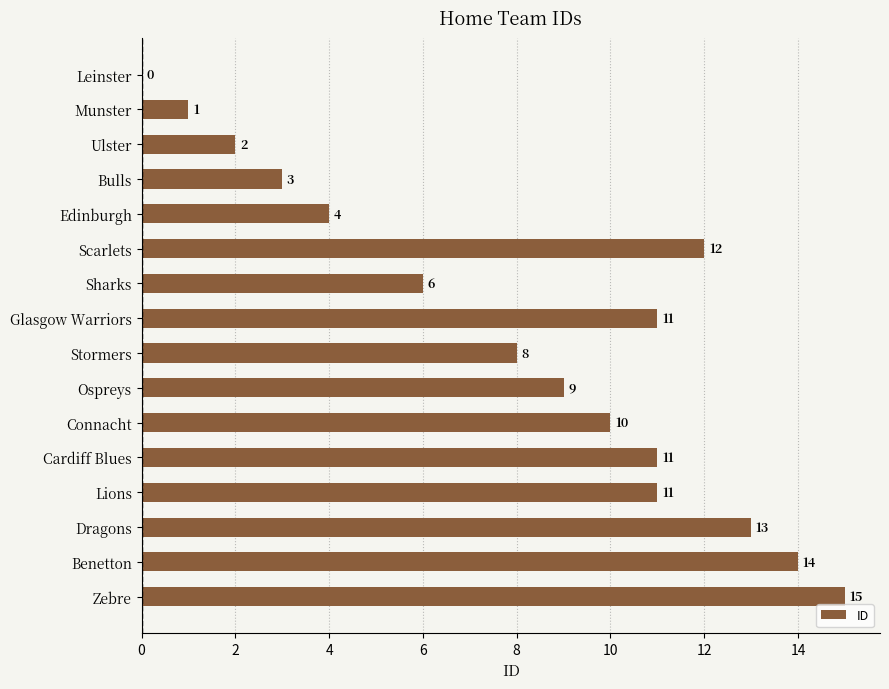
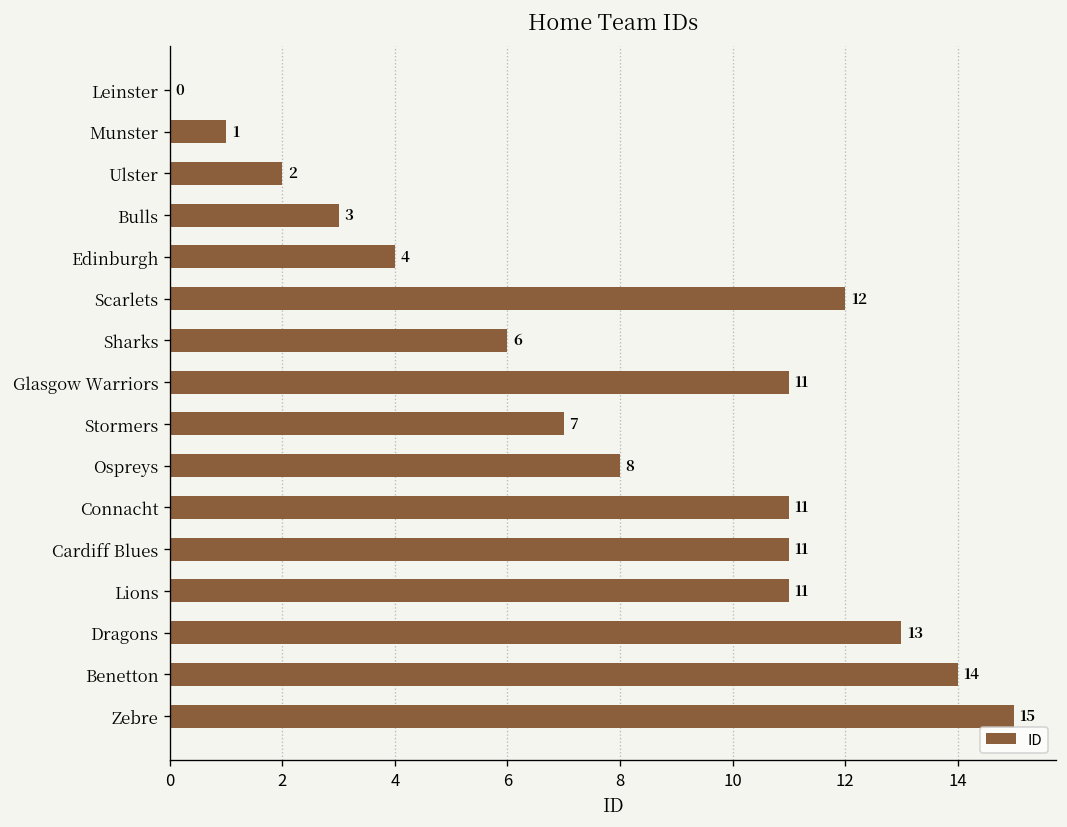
  {
    "Leinster": 0,
    "Munster": 1,
    "Ulster": 2,
    "Bulls": 3,
    "Edinburgh": 4,
    "Scarlets": 12,
    "Sharks": 6,
    "Glasgow Warriors": 11,
-   "Stormers": 8,
-   "Ospreys": 9,
-   "Connacht": 10,
+   "Stormers": 7,
+   "Ospreys": 8,
+   "Connacht": 11,
    "Cardiff Blues": 11,
    "Lions": 11,
    "Dragons": 13,
    "Benetton": 14,
    "Zebre": 15
  }
